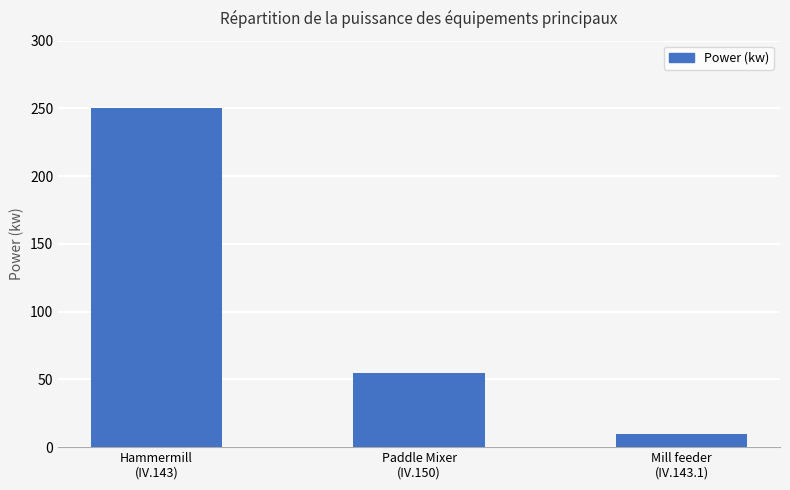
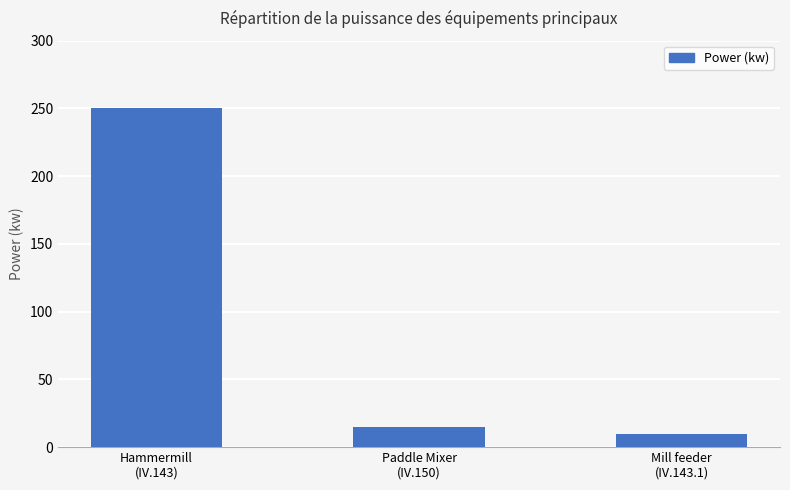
  {
    "Hammermill (IV.143)": 250,
-   "Paddle Mixer (IV.150)": 55,
+   "Paddle Mixer (IV.150)": 15,
    "Mill feeder (IV.143.1)": 10
  }
